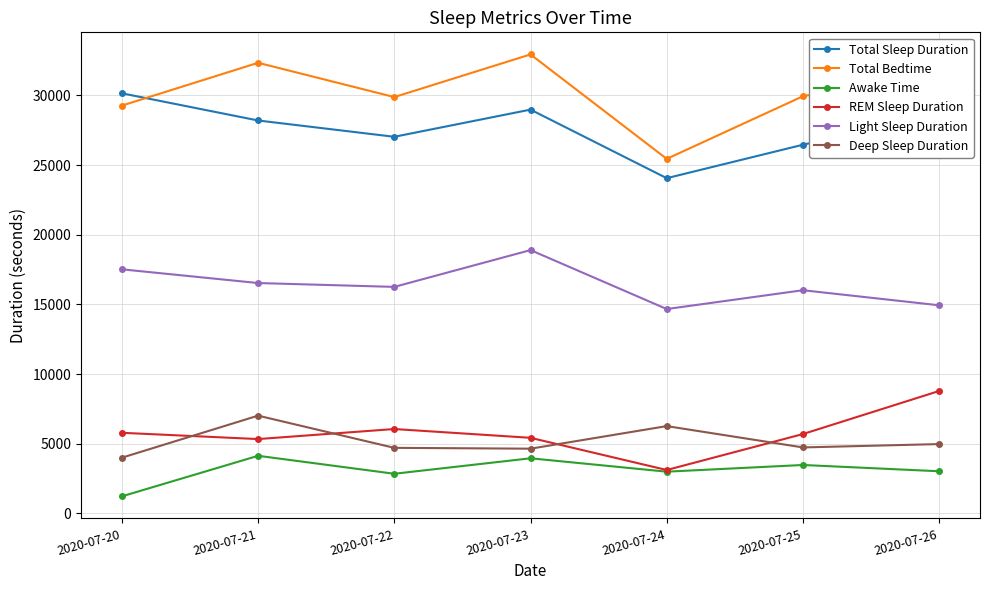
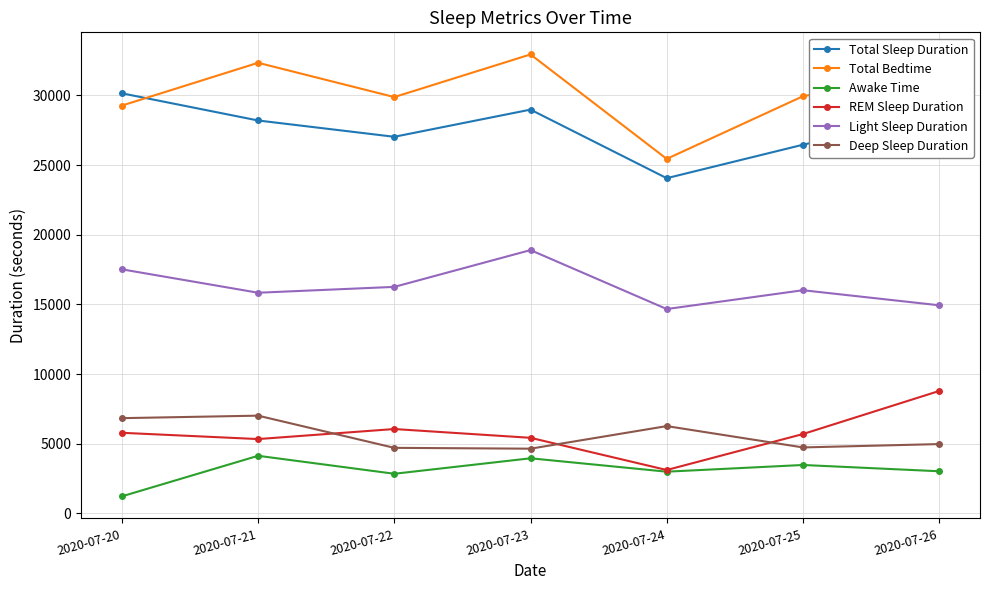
  {
    "Total Sleep Duration": {
      "2020-07-20": 30200,
      "2020-07-21": 28200,
      "2020-07-22": 27000,
      "2020-07-23": 29000,
      "2020-07-24": 24100,
      "2020-07-25": 26500
    },
    "Total Bedtime": {
      "2020-07-20": 29300,
      "2020-07-21": 32300,
      "2020-07-22": 29900,
      "2020-07-23": 32900,
      "2020-07-24": 25400,
      "2020-07-25": 29900
    },
    "Awake Time": {
      "2020-07-20": 1200,
      "2020-07-21": 4100,
      "2020-07-22": 2900,
      "2020-07-23": 4000,
      "2020-07-25": 3500,
      "2020-07-26": 3000
    },
    "REM Sleep Duration": {
      "2020-07-20": 5800,
      "2020-07-21": 5300,
      "2020-07-22": 6100,
      "2020-07-23": 5400,
      "2020-07-25": 5700,
      "2020-07-26": 8800
    },
    "Light Sleep Duration": {
      "2020-07-20": 17500,
-     "2020-07-21": 16500,
+     "2020-07-21": 15800,
      "2020-07-22": 16300,
      "2020-07-23": 18900,
      "2020-07-24": 14700,
      "2020-07-25": 16000,
      "2020-07-26": 14900
    },
    "Deep Sleep Duration": {
-     "2020-07-20": 4000,
+     "2020-07-20": 6800,
      "2020-07-21": 7000,
      "2020-07-22": 4700,
      "2020-07-23": 4700,
      "2020-07-24": 6300,
      "2020-07-25": 4700,
      "2020-07-26": 5000
    }
  }
